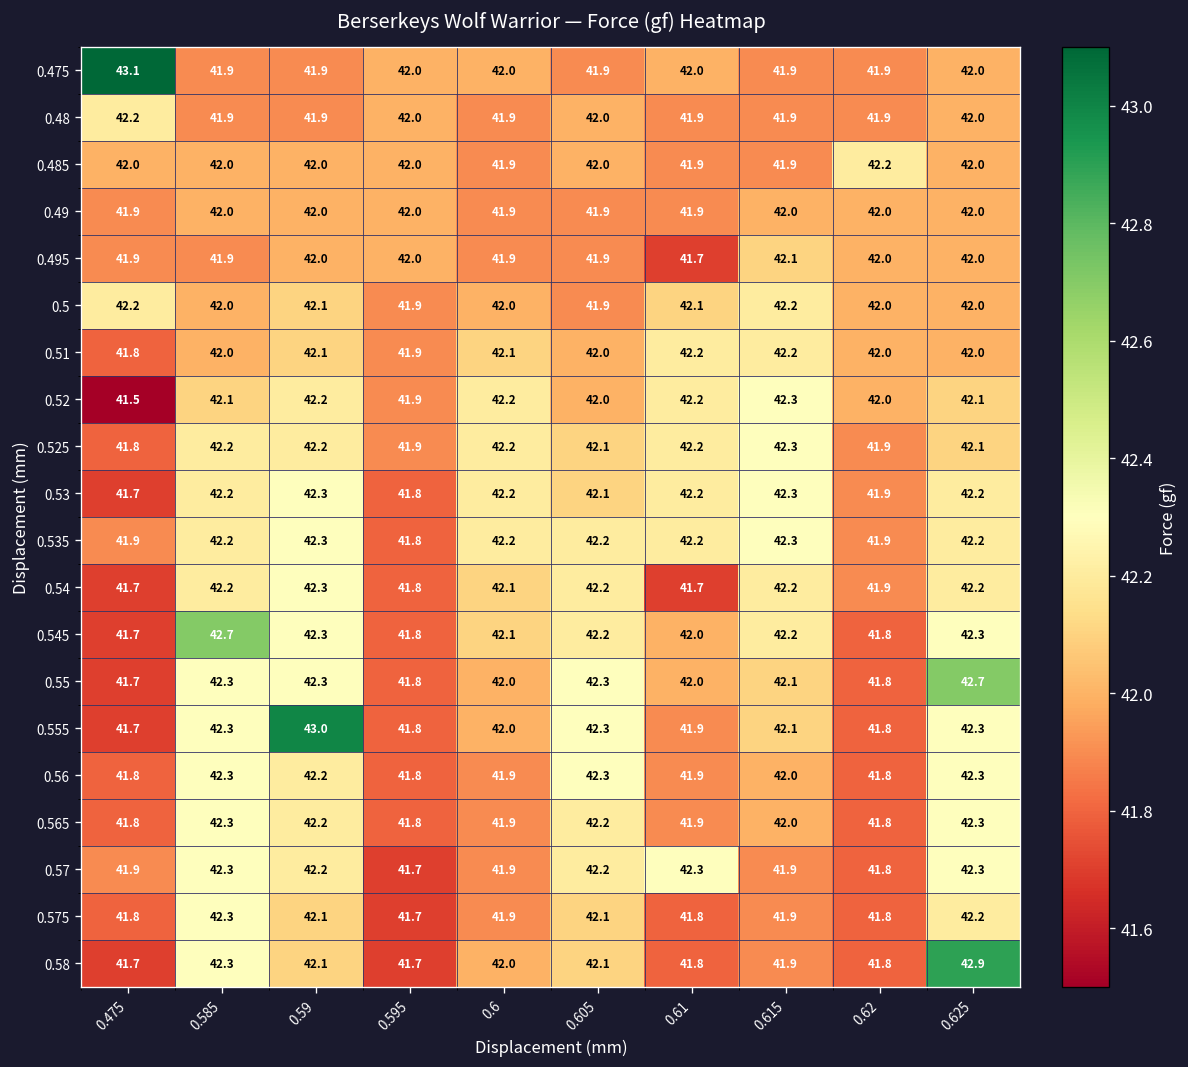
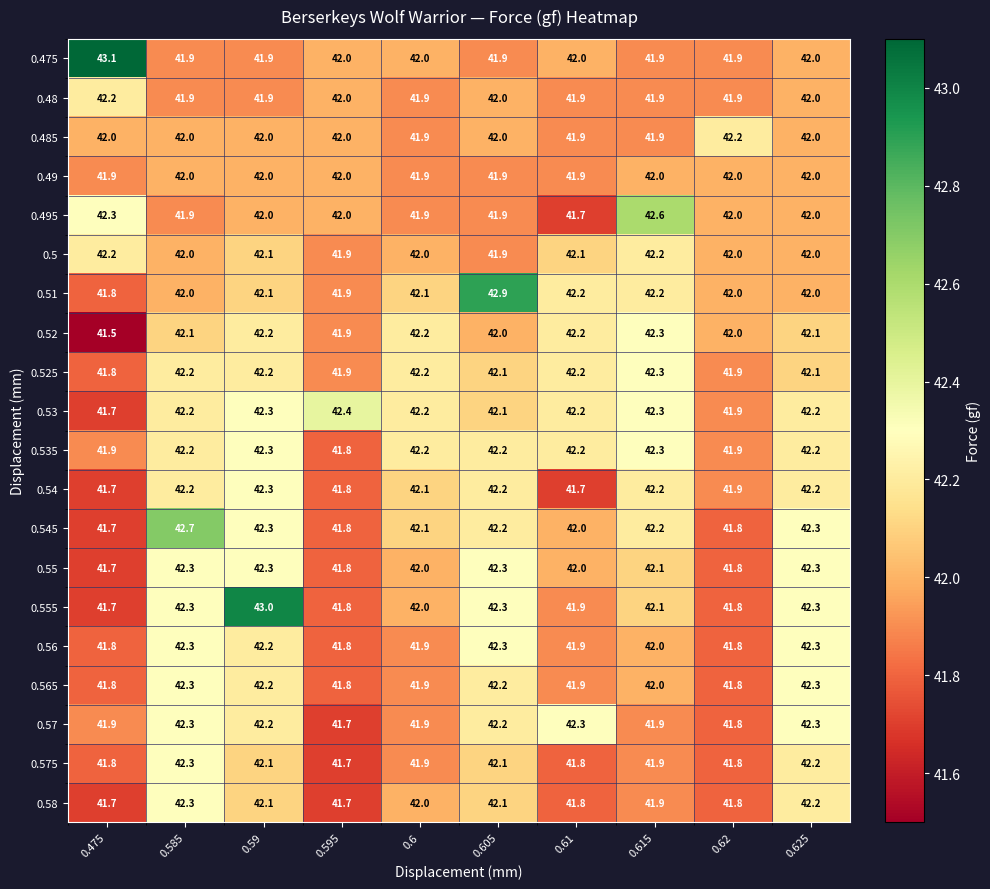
  {
    "0.475": {
      "0.475": 43.1,
      "0.585": 41.9,
      "0.59": 41.9,
      "0.595": 42.0,
      "0.6": 42.0,
      "0.605": 41.9,
      "0.61": 42.0,
      "0.615": 41.9,
      "0.62": 41.9,
      "0.625": 42.0
    },
    "0.48": {
      "0.475": 42.2,
      "0.585": 41.9,
      "0.59": 41.9,
      "0.595": 42.0,
      "0.6": 41.9,
      "0.605": 42.0,
      "0.61": 41.9,
      "0.615": 41.9,
      "0.62": 41.9,
      "0.625": 42.0
    },
    "0.485": {
      "0.475": 42.0,
      "0.585": 42.0,
      "0.59": 42.0,
      "0.595": 42.0,
      "0.6": 41.9,
      "0.605": 42.0,
      "0.61": 41.9,
      "0.615": 41.9,
      "0.62": 42.2,
      "0.625": 42.0
    },
    "0.49": {
      "0.475": 41.9,
      "0.585": 42.0,
      "0.59": 42.0,
      "0.595": 42.0,
      "0.6": 41.9,
      "0.605": 41.9,
      "0.61": 41.9,
      "0.615": 42.0,
      "0.62": 42.0,
      "0.625": 42.0
    },
    "0.495": {
-     "0.475": 41.9,
+     "0.475": 42.3,
      "0.585": 41.9,
      "0.59": 42.0,
      "0.595": 42.0,
      "0.6": 41.9,
      "0.605": 41.9,
      "0.61": 41.7,
-     "0.615": 42.1,
+     "0.615": 42.6,
      "0.62": 42.0,
      "0.625": 42.0
    },
    "0.5": {
      "0.475": 42.2,
      "0.585": 42.0,
      "0.59": 42.1,
      "0.595": 41.9,
      "0.6": 42.0,
      "0.605": 41.9,
      "0.61": 42.1,
      "0.615": 42.2,
      "0.62": 42.0,
      "0.625": 42.0
    },
    "0.51": {
      "0.475": 41.8,
      "0.585": 42.0,
      "0.59": 42.1,
      "0.595": 41.9,
      "0.6": 42.1,
-     "0.605": 42.0,
+     "0.605": 42.9,
      "0.61": 42.2,
      "0.615": 42.2,
      "0.62": 42.0,
      "0.625": 42.0
    },
    "0.52": {
      "0.475": 41.5,
      "0.585": 42.1,
      "0.59": 42.2,
      "0.595": 41.9,
      "0.6": 42.2,
      "0.605": 42.0,
      "0.61": 42.2,
      "0.615": 42.3,
      "0.62": 42.0,
      "0.625": 42.1
    },
    "0.525": {
      "0.475": 41.8,
      "0.585": 42.2,
      "0.59": 42.2,
      "0.595": 41.9,
      "0.6": 42.2,
      "0.605": 42.1,
      "0.61": 42.2,
      "0.615": 42.3,
      "0.62": 41.9,
      "0.625": 42.1
    },
    "0.53": {
      "0.475": 41.7,
      "0.585": 42.2,
      "0.59": 42.3,
-     "0.595": 41.8,
+     "0.595": 42.4,
      "0.6": 42.2,
      "0.605": 42.1,
      "0.61": 42.2,
      "0.615": 42.3,
      "0.62": 41.9,
      "0.625": 42.2
    },
    "0.535": {
      "0.475": 41.9,
      "0.585": 42.2,
      "0.59": 42.3,
      "0.595": 41.8,
      "0.6": 42.2,
      "0.605": 42.2,
      "0.61": 42.2,
      "0.615": 42.3,
      "0.62": 41.9,
      "0.625": 42.2
    },
    "0.54": {
      "0.475": 41.7,
      "0.585": 42.2,
      "0.59": 42.3,
      "0.595": 41.8,
      "0.6": 42.1,
      "0.605": 42.2,
      "0.61": 41.7,
      "0.615": 42.2,
      "0.62": 41.9,
      "0.625": 42.2
    },
    "0.545": {
      "0.475": 41.7,
      "0.585": 42.7,
      "0.59": 42.3,
      "0.595": 41.8,
      "0.6": 42.1,
      "0.605": 42.2,
      "0.61": 42.0,
      "0.615": 42.2,
      "0.62": 41.8,
      "0.625": 42.3
    },
    "0.55": {
      "0.475": 41.7,
      "0.585": 42.3,
      "0.59": 42.3,
      "0.595": 41.8,
      "0.6": 42.0,
      "0.605": 42.3,
      "0.61": 42.0,
      "0.615": 42.1,
      "0.62": 41.8,
-     "0.625": 42.7
+     "0.625": 42.3
    },
    "0.555": {
      "0.475": 41.7,
      "0.585": 42.3,
      "0.59": 43.0,
      "0.595": 41.8,
      "0.6": 42.0,
      "0.605": 42.3,
      "0.61": 41.9,
      "0.615": 42.1,
      "0.62": 41.8,
      "0.625": 42.3
    },
    "0.56": {
      "0.475": 41.8,
      "0.585": 42.3,
      "0.59": 42.2,
      "0.595": 41.8,
      "0.6": 41.9,
      "0.605": 42.3,
      "0.61": 41.9,
      "0.615": 42.0,
      "0.62": 41.8,
      "0.625": 42.3
    },
    "0.565": {
      "0.475": 41.8,
      "0.585": 42.3,
      "0.59": 42.2,
      "0.595": 41.8,
      "0.6": 41.9,
      "0.605": 42.2,
      "0.61": 41.9,
      "0.615": 42.0,
      "0.62": 41.8,
      "0.625": 42.3
    },
    "0.57": {
      "0.475": 41.9,
      "0.585": 42.3,
      "0.59": 42.2,
      "0.595": 41.7,
      "0.6": 41.9,
      "0.605": 42.2,
      "0.61": 42.3,
      "0.615": 41.9,
      "0.62": 41.8,
      "0.625": 42.3
    },
    "0.575": {
      "0.475": 41.8,
      "0.585": 42.3,
      "0.59": 42.1,
      "0.595": 41.7,
      "0.6": 41.9,
      "0.605": 42.1,
      "0.61": 41.8,
      "0.615": 41.9,
      "0.62": 41.8,
      "0.625": 42.2
    },
    "0.58": {
      "0.475": 41.7,
      "0.585": 42.3,
      "0.59": 42.1,
      "0.595": 41.7,
      "0.6": 42.0,
      "0.605": 42.1,
      "0.61": 41.8,
      "0.615": 41.9,
      "0.62": 41.8,
-     "0.625": 42.9
+     "0.625": 42.2
    }
  }
